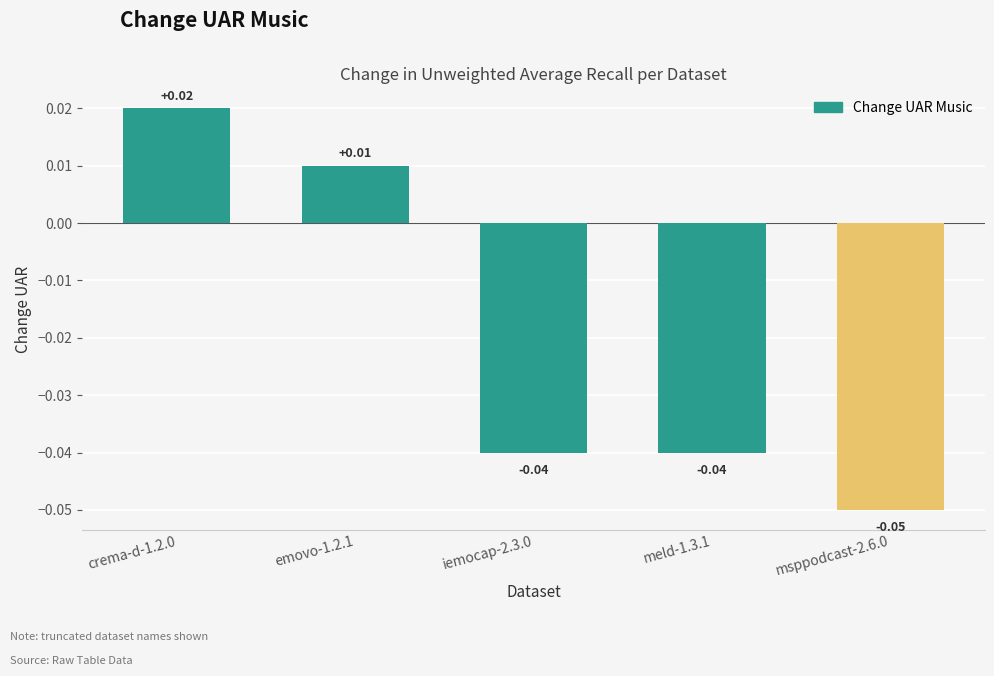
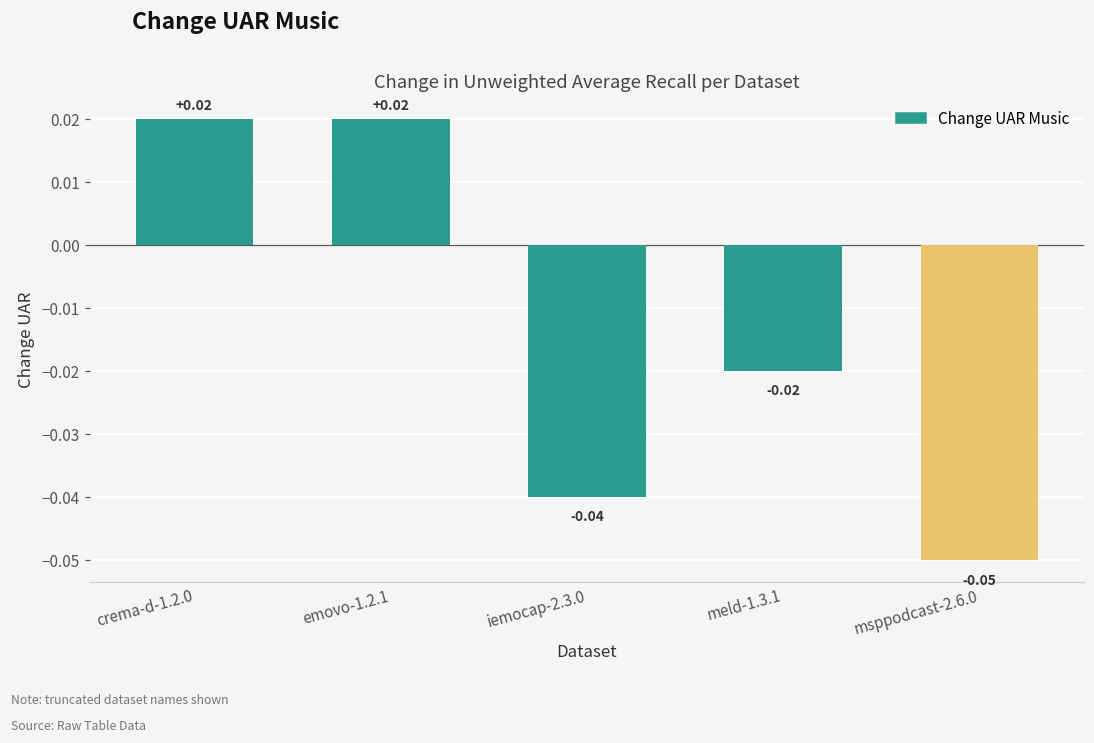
  {
    "crema-d-1.2.0": "+0.02",
-   "emovo-1.2.1": "+0.01",
+   "emovo-1.2.1": "+0.02",
    "iemocap-2.3.0": "-0.04",
-   "meld-1.3.1": "-0.04",
+   "meld-1.3.1": "-0.02",
    "msppodcast-2.6.0": "-0.05"
  }
